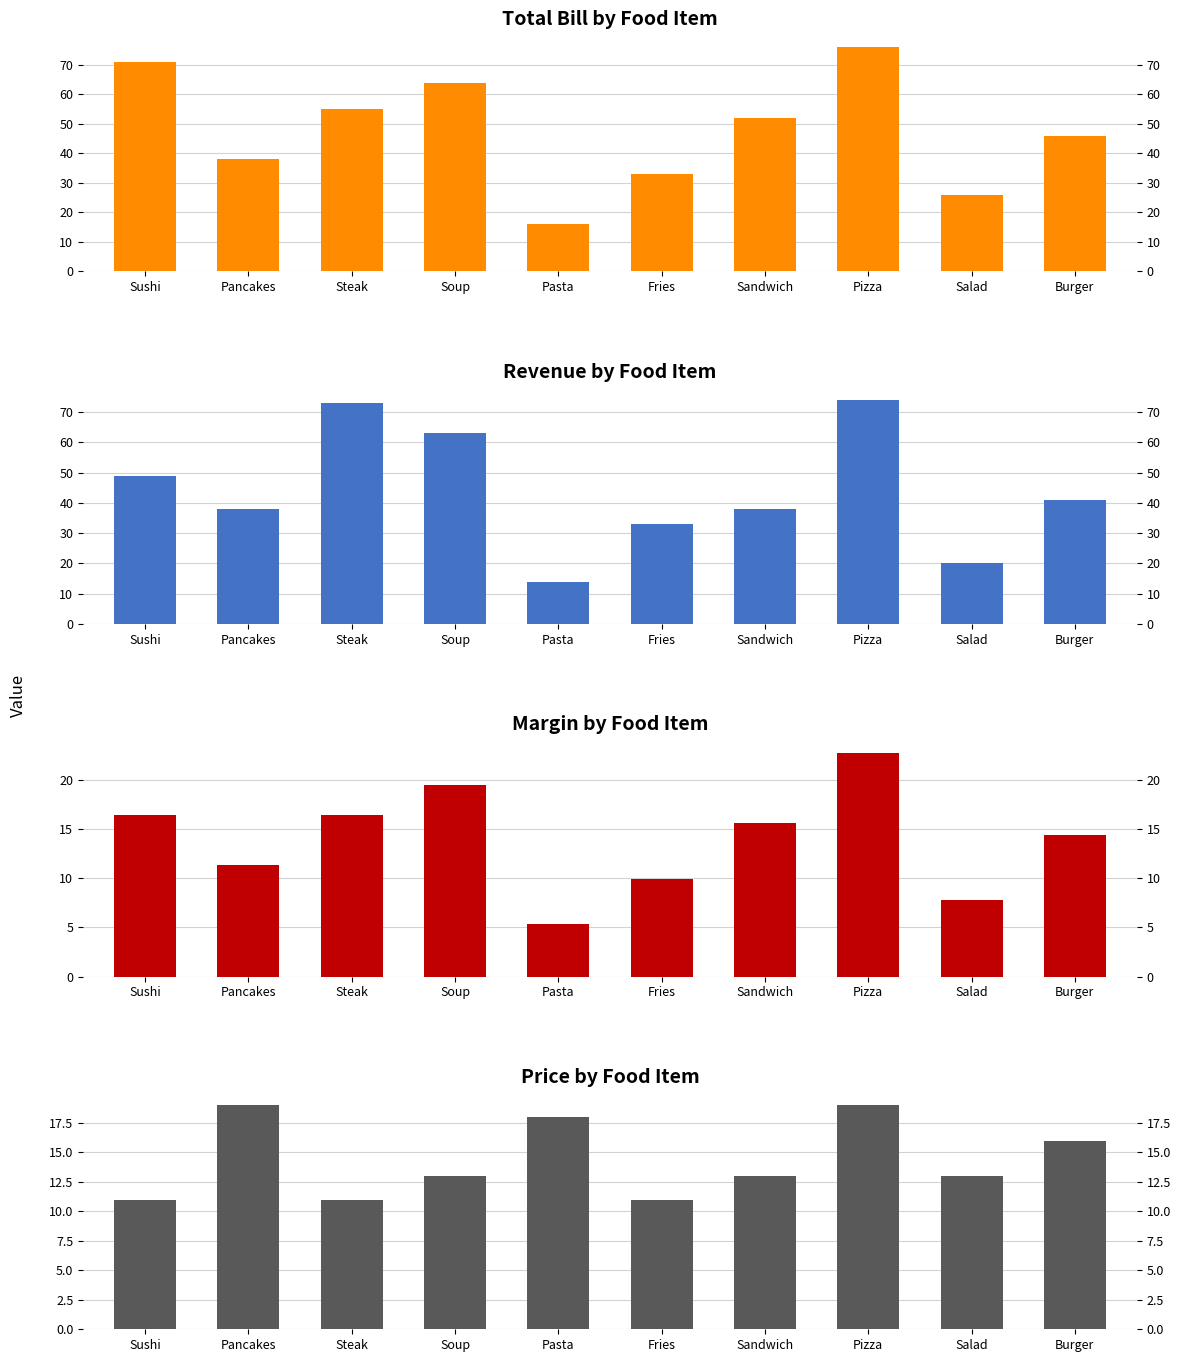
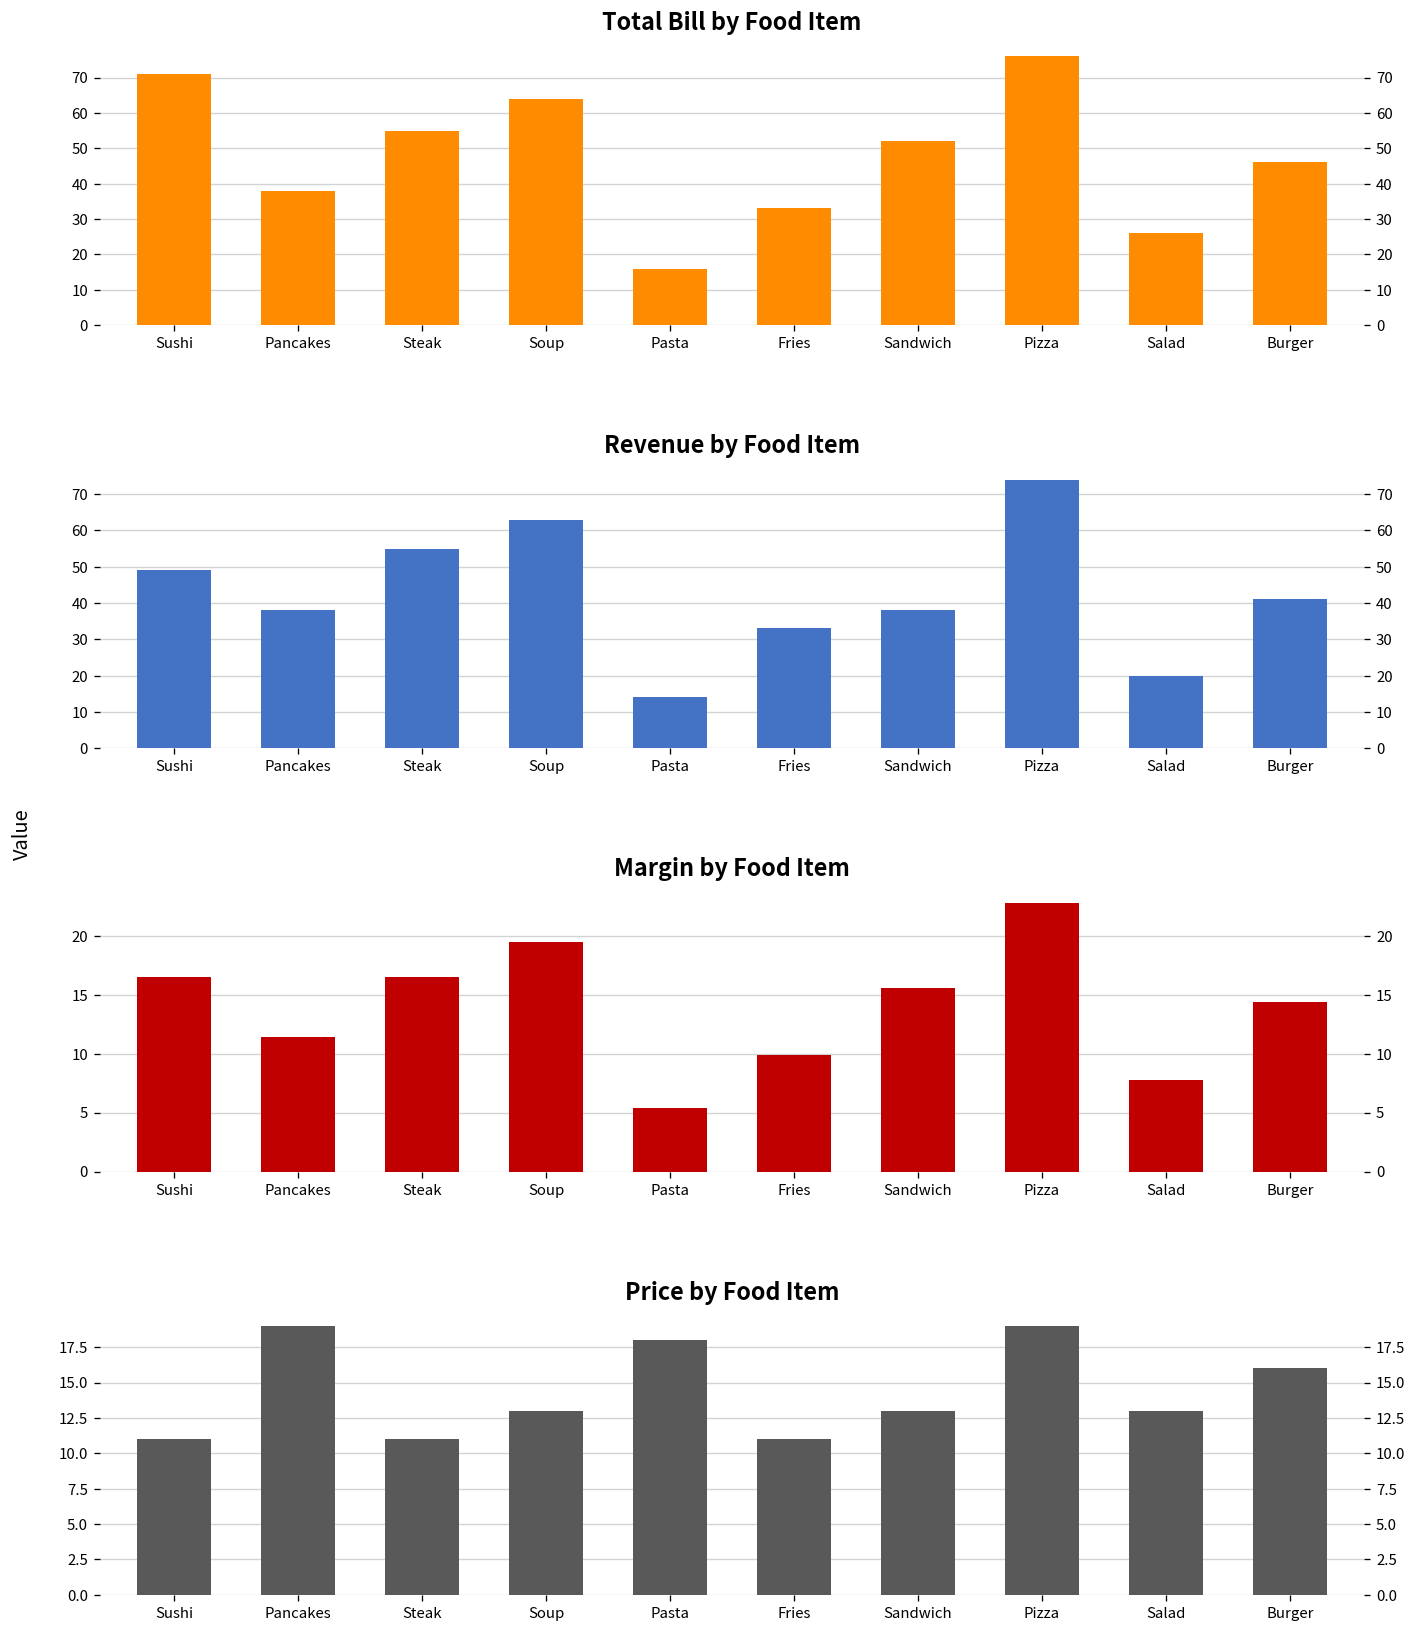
  {
    "Total Bill by Food Item": {
      "Sushi": 71,
      "Pancakes": 38,
      "Steak": 55,
      "Soup": 64,
      "Pasta": 16,
      "Fries": 33,
      "Sandwich": 52,
      "Pizza": 76,
      "Salad": 26,
      "Burger": 46
    },
    "Revenue by Food Item": {
      "Sushi": 49,
      "Pancakes": 38,
-     "Steak": 73,
+     "Steak": 55,
      "Soup": 63,
      "Pasta": 14,
      "Fries": 33,
      "Sandwich": 38,
      "Pizza": 74,
      "Salad": 20,
      "Burger": 41
    },
    "Margin by Food Item": {
      "Sushi": 17,
      "Pancakes": 11,
      "Steak": 17,
      "Soup": 20,
      "Pasta": 5,
      "Fries": 10,
      "Sandwich": 16,
      "Pizza": 23,
      "Salad": 8,
      "Burger": 14
    },
    "Price by Food Item": {
      "Sushi": 11.0,
      "Pancakes": 19.0,
      "Steak": 11.0,
      "Soup": 13.0,
      "Pasta": 18.0,
      "Fries": 11.0,
      "Sandwich": 13.0,
      "Pizza": 19.0,
      "Salad": 13.0,
      "Burger": 16.0
    }
  }
